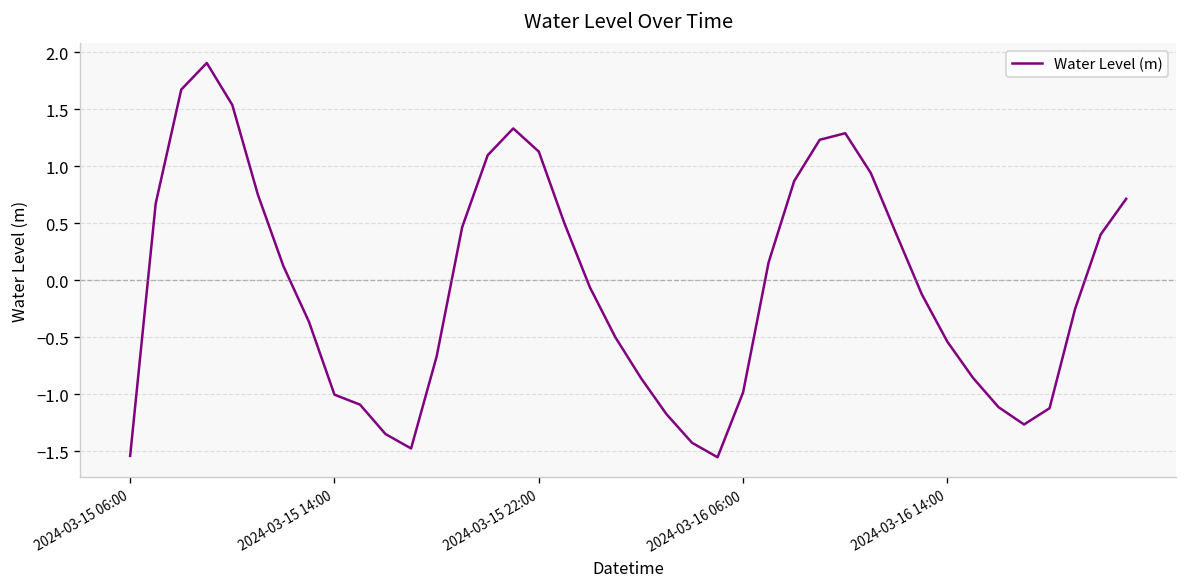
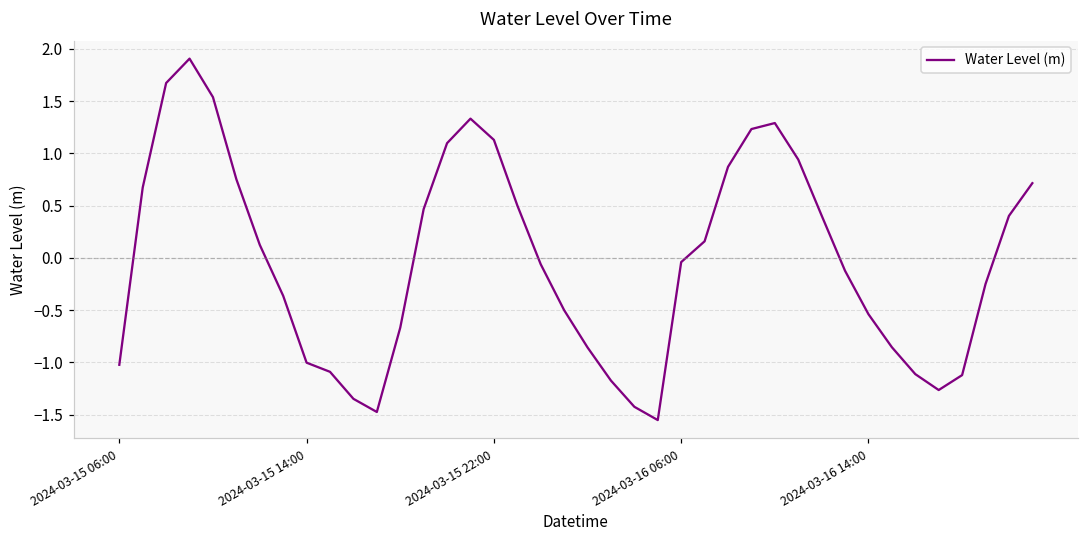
  {
-   "2024-03-15 06:00": -1.5,
+   "2024-03-15 06:00": -1.0,
    "2024-03-15 14:00": -1.0,
    "2024-03-15 22:00": 1.1,
-   "2024-03-16 06:00": -1.0,
+   "2024-03-16 06:00": 0.0,
    "2024-03-16 14:00": -0.5
  }
